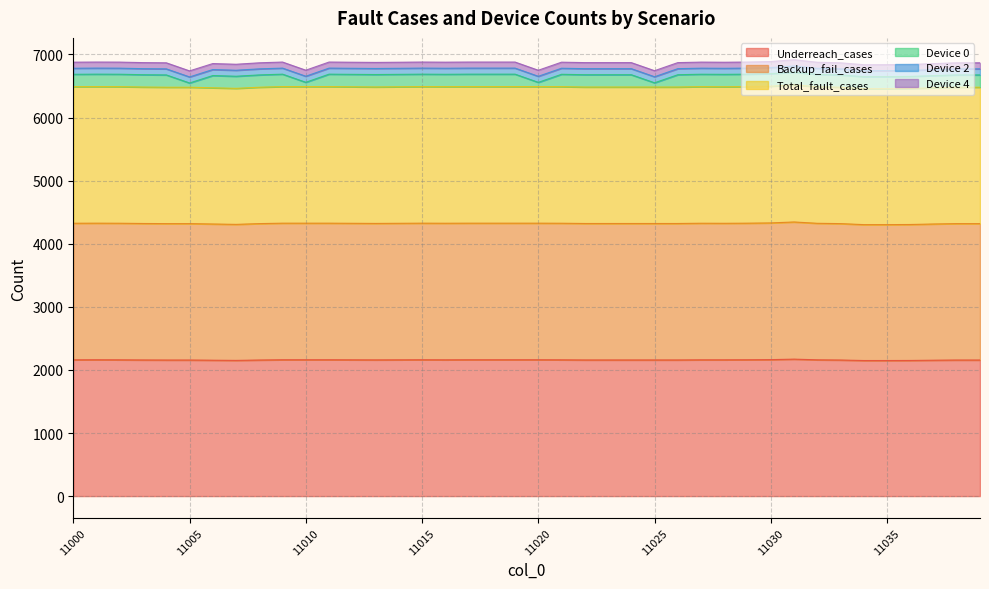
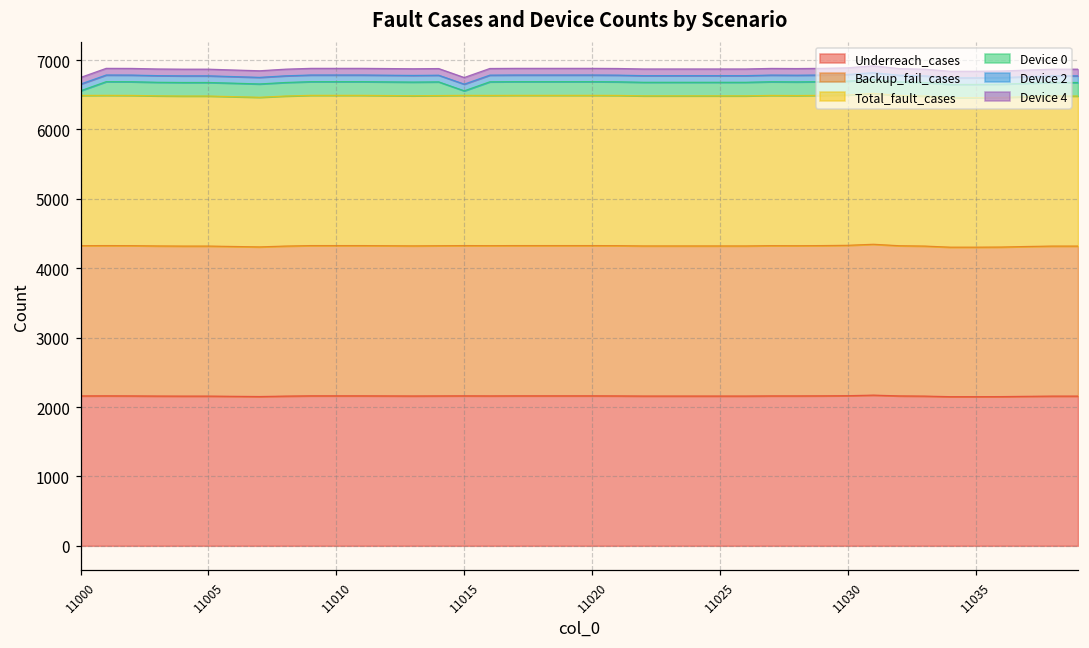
  {
    "Total_fault_cases": {
      "11000": 2200,
      "11005": 2200,
      "11010": 2200,
      "11015": 2200,
      "11020": 2200,
      "11025": 2200
    },
    "Device 0": {
-     "11000": 200,
-     "11005": 100,
-     "11010": 100,
-     "11015": 200,
-     "11020": 100,
-     "11025": 100
+     "11000": 100,
+     "11005": 200,
+     "11010": 200,
+     "11015": 100,
+     "11020": 200,
+     "11025": 200
    },
    "Device 2": {
      "11000": 100,
      "11005": 100,
      "11010": 100,
      "11015": 100,
      "11020": 100,
      "11025": 100
    },
    "Device 4": {
      "11000": 100,
      "11005": 100,
      "11010": 100,
      "11015": 100,
      "11020": 100,
      "11025": 100
    }
  }
